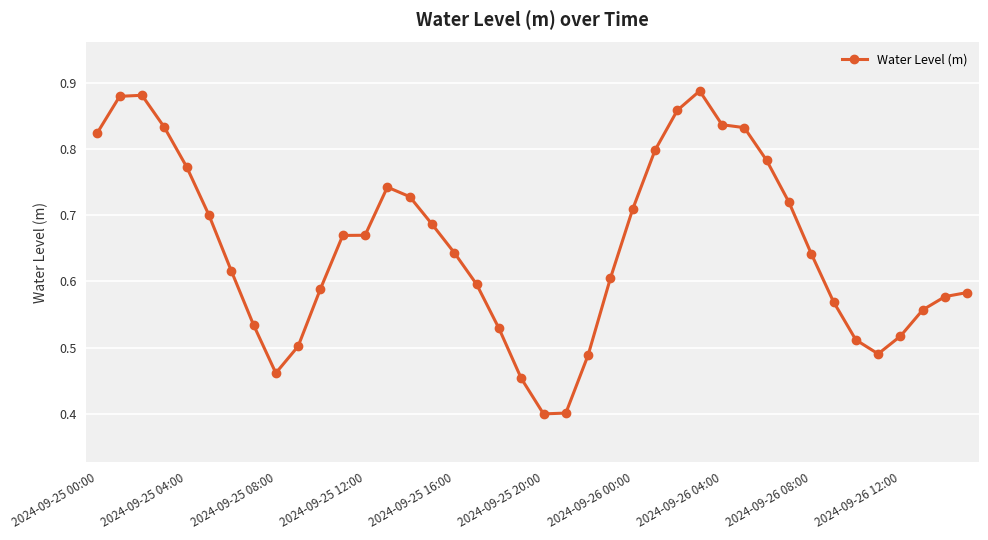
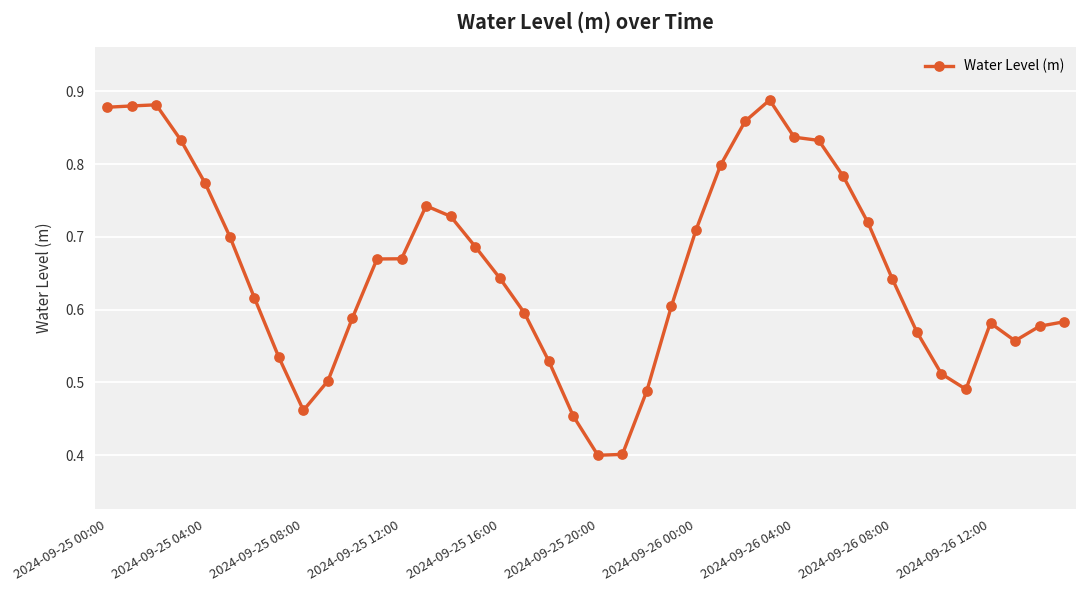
  {
-   "2024-09-25 00:00": 0.82,
+   "2024-09-25 00:00": 0.88,
    "2024-09-25 04:00": 0.77,
    "2024-09-25 08:00": 0.46,
    "2024-09-25 12:00": 0.67,
    "2024-09-25 16:00": 0.64,
    "2024-09-25 20:00": 0.40,
    "2024-09-26 00:00": 0.71,
    "2024-09-26 04:00": 0.84,
    "2024-09-26 08:00": 0.64,
-   "2024-09-26 12:00": 0.52
+   "2024-09-26 12:00": 0.58
  }
